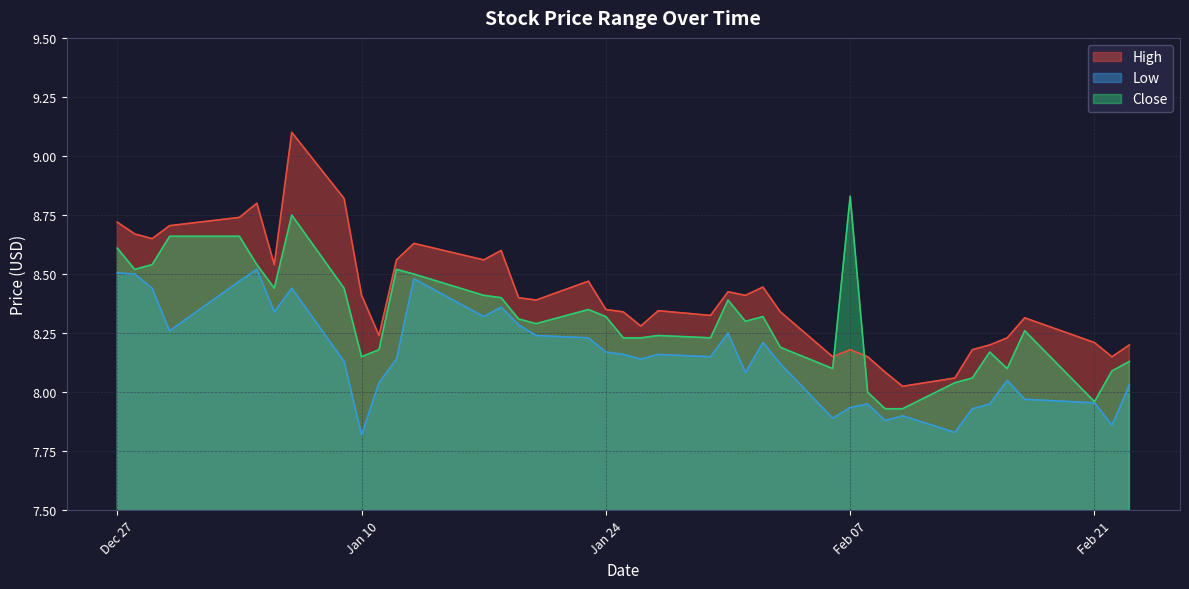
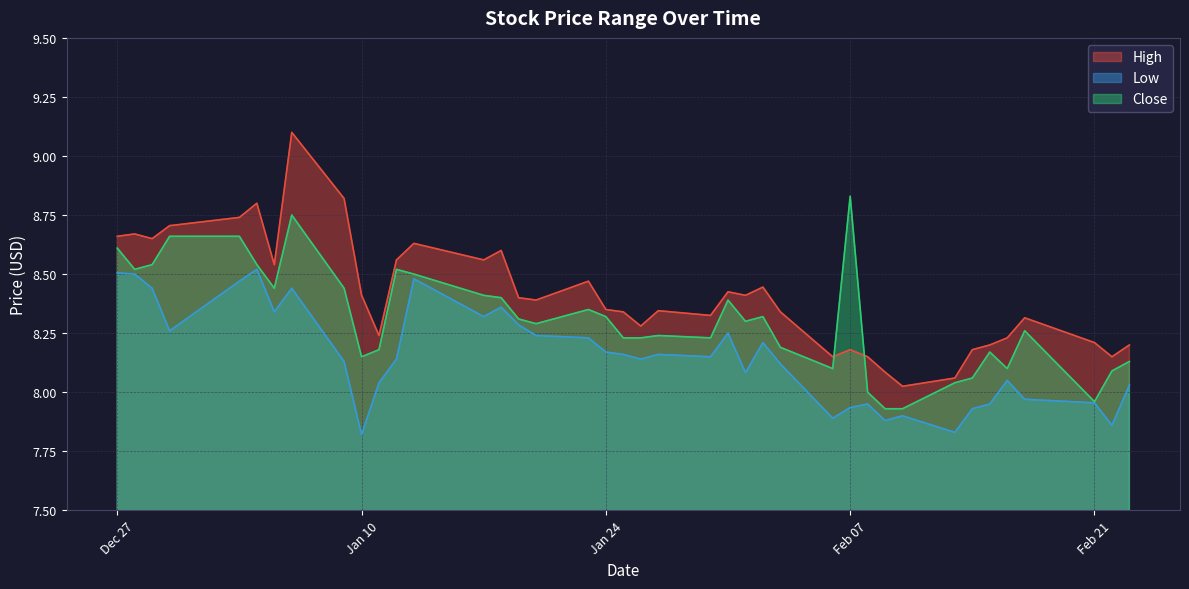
  {
    "High": {
-     "Dec 27": 8.72,
+     "Dec 27": 8.66,
      "Jan 10": 8.41,
      "Jan 24": 8.35,
      "Feb 07": 8.18,
      "Feb 21": 8.21
    },
    "Low": {
      "Dec 27": 8.51,
      "Jan 10": 7.82,
      "Jan 24": 8.17,
      "Feb 07": 7.94
    },
    "Close": {
      "Dec 27": 8.61,
      "Jan 10": 8.15,
      "Jan 24": 8.32,
      "Feb 07": 8.83
    }
  }
